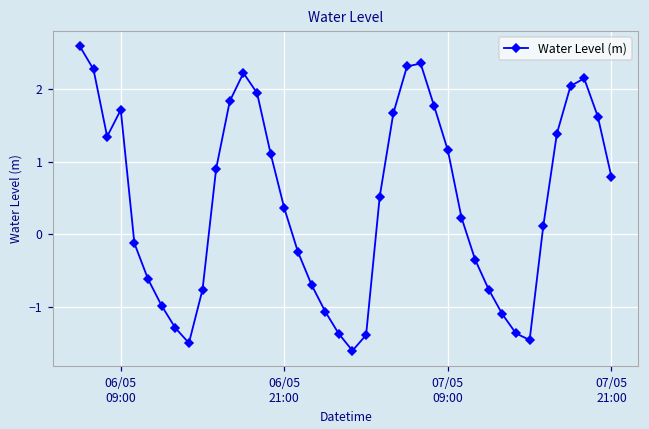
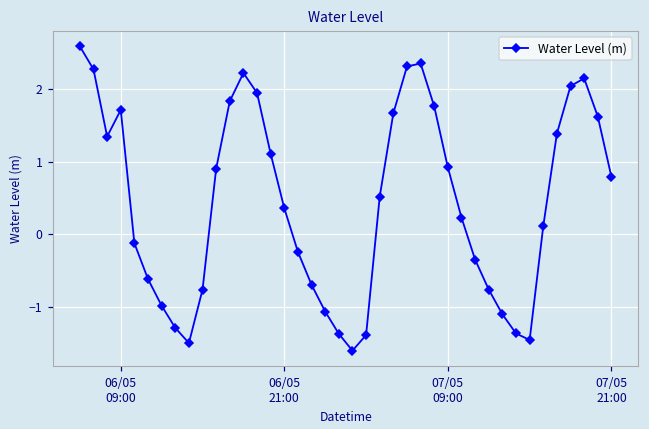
  {
    "06/05 09:00": 1.7,
    "06/05 21:00": 0.4,
-   "07/05 09:00": 1.2,
+   "07/05 09:00": 0.9,
    "07/05 21:00": 0.8
  }
